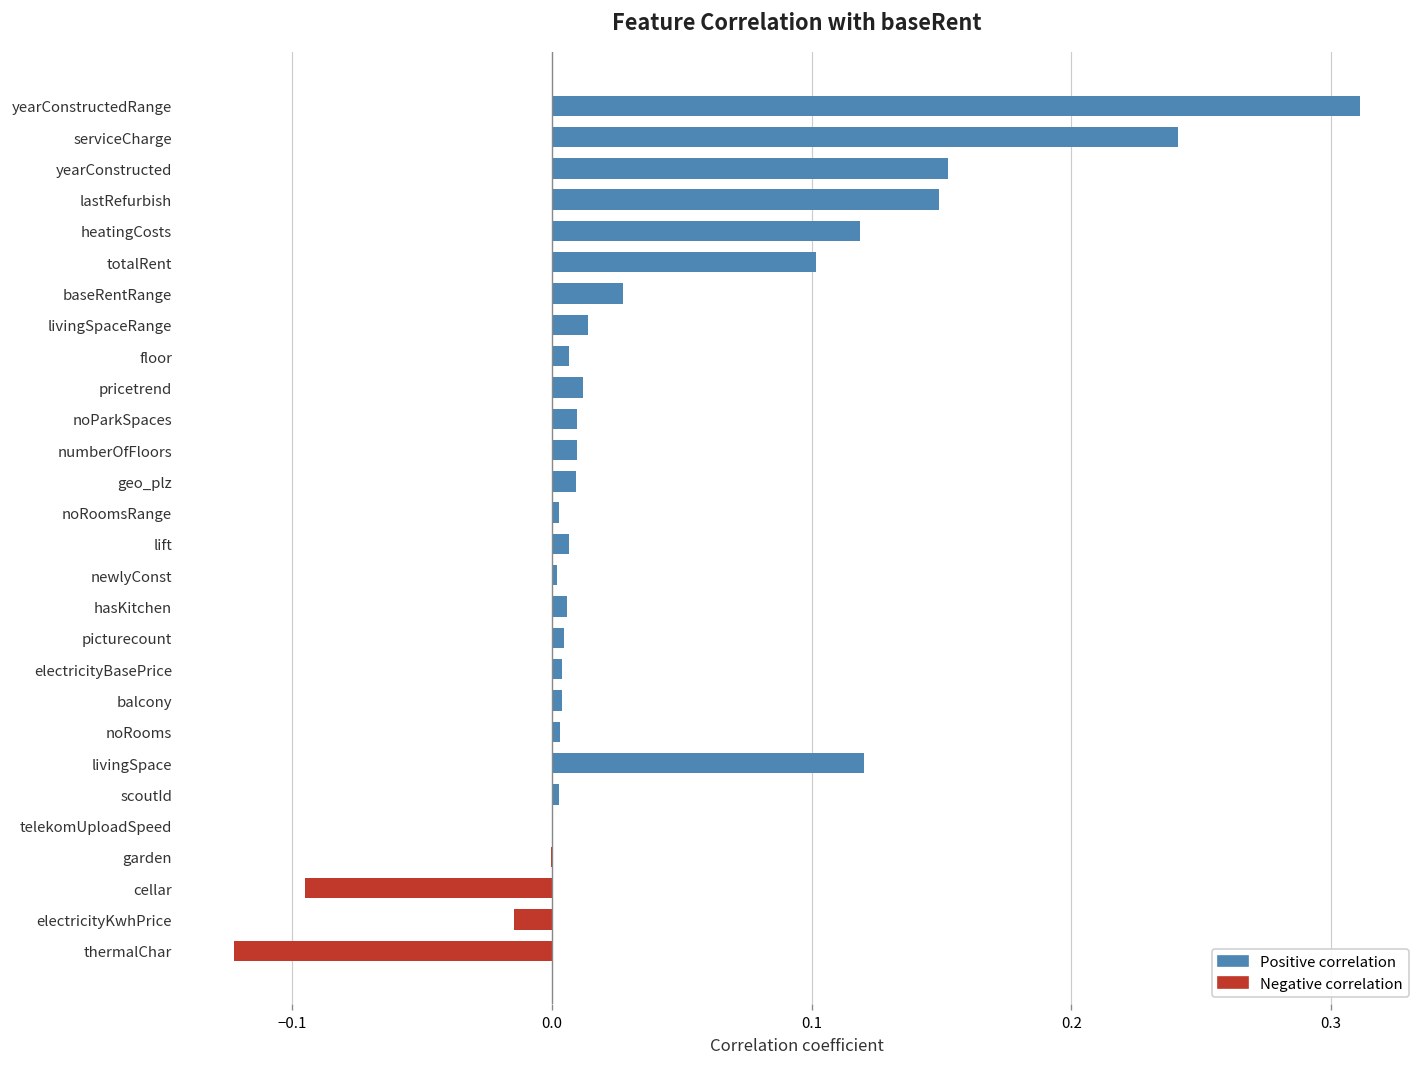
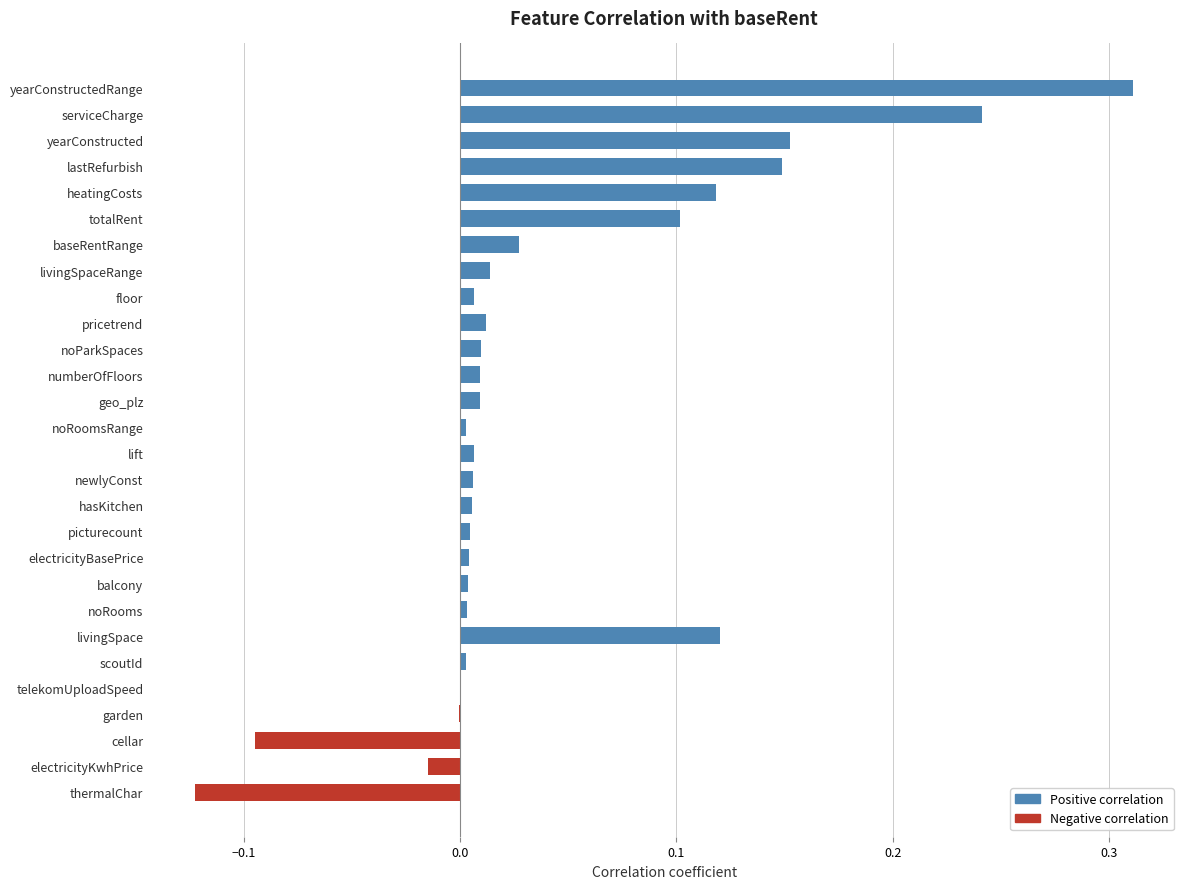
  {
    "Positive correlation": {
      "yearConstructedRange": 0.311,
      "serviceCharge": 0.241,
      "yearConstructed": 0.152,
      "lastRefurbish": 0.149,
      "heatingCosts": 0.118,
      "totalRent": 0.102,
      "baseRentRange": 0.027,
      "livingSpaceRange": 0.014,
      "floor": 0.007,
      "pricetrend": 0.012,
      "noParkSpaces": 0.009,
      "numberOfFloors": 0.009,
      "geo_plz": 0.009,
      "noRoomsRange": 0.003,
      "lift": 0.006,
-     "newlyConst": 0.002,
+     "newlyConst": 0.006,
      "hasKitchen": 0.006,
      "picturecount": 0.004,
      "electricityBasePrice": 0.004,
      "balcony": 0.004,
      "noRooms": 0.003,
      "livingSpace": 0.120,
      "scoutId": 0.003,
      "telekomUploadSpeed": 0.000,
      "garden": 0.000,
      "cellar": 0.000,
      "electricityKwhPrice": 0.000,
      "thermalChar": 0.000
    },
    "Negative correlation": {
      "yearConstructedRange": 0.000,
      "serviceCharge": 0.000,
      "yearConstructed": 0.000,
      "lastRefurbish": 0.000,
      "heatingCosts": 0.000,
      "totalRent": 0.000,
      "baseRentRange": 0.000,
      "livingSpaceRange": 0.000,
      "floor": 0.000,
      "pricetrend": 0.000,
      "noParkSpaces": 0.000,
      "numberOfFloors": 0.000,
      "geo_plz": 0.000,
      "noRoomsRange": 0.000,
      "lift": 0.000,
      "newlyConst": 0.000,
      "hasKitchen": 0.000,
      "picturecount": 0.000,
      "electricityBasePrice": 0.000,
      "balcony": 0.000,
      "noRooms": 0.000,
      "livingSpace": 0.000,
      "scoutId": 0.000,
      "cellar": -0.095,
      "electricityKwhPrice": -0.015,
      "thermalChar": -0.122
    }
  }
